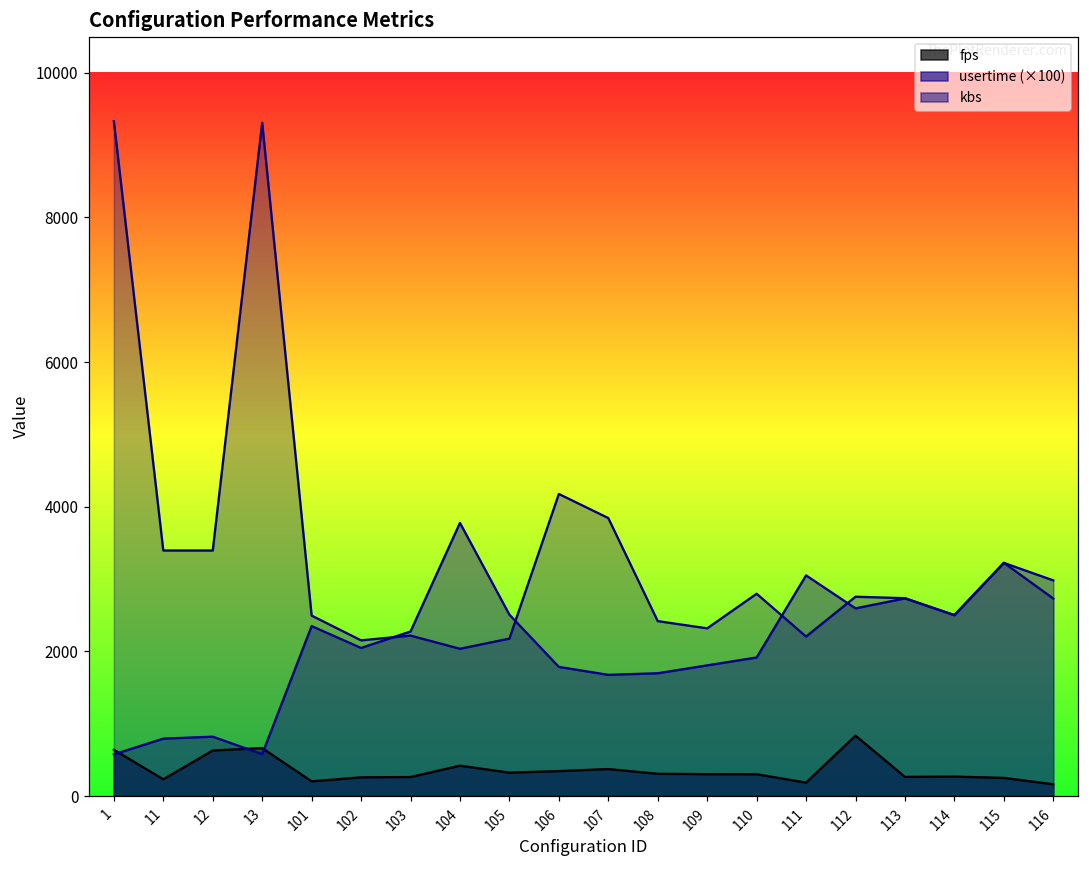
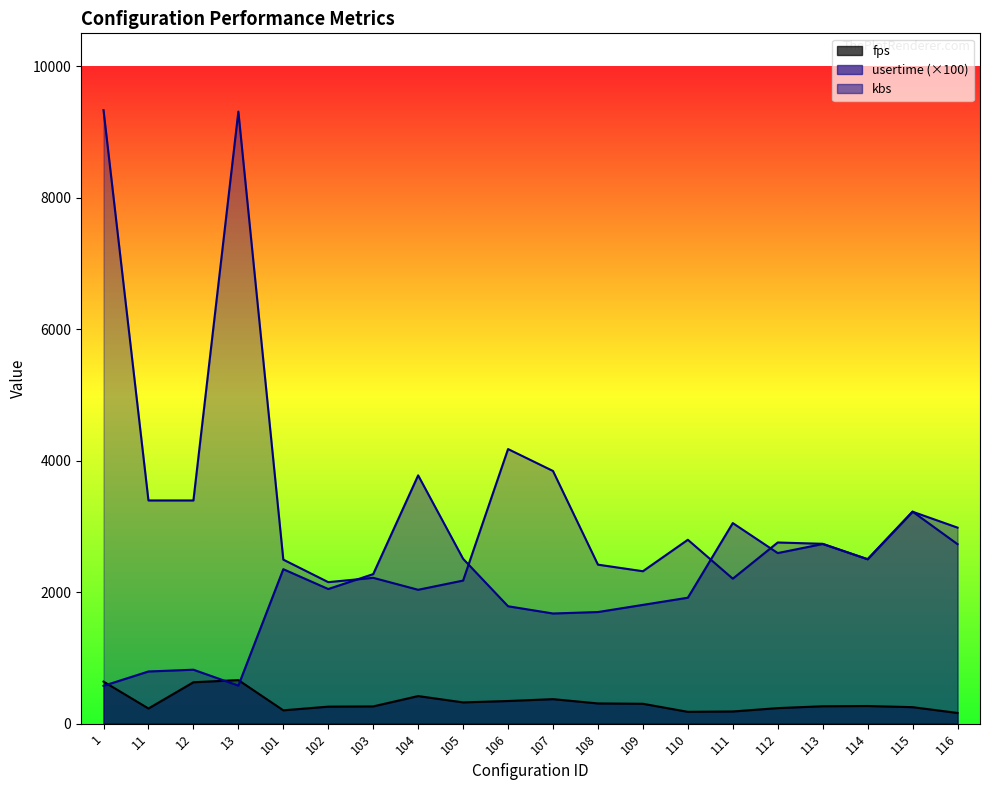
  {
    "fps": {
      "1": 600,
      "11": 200,
      "12": 600,
      "13": 700,
      "101": 200,
      "102": 300,
      "103": 300,
      "104": 400,
      "105": 300,
      "106": 300,
      "107": 400,
      "108": 300,
      "109": 300,
-     "110": 300,
+     "110": 200,
      "111": 200,
-     "112": 800,
+     "112": 200,
      "113": 300,
      "114": 300,
      "115": 300,
      "116": 200
    }
  }
